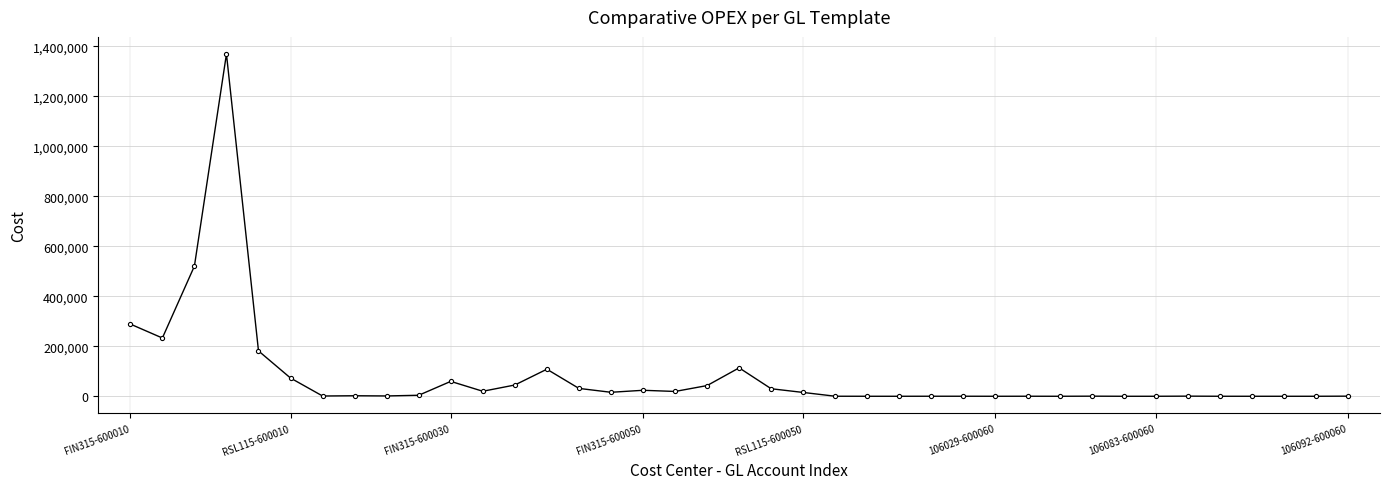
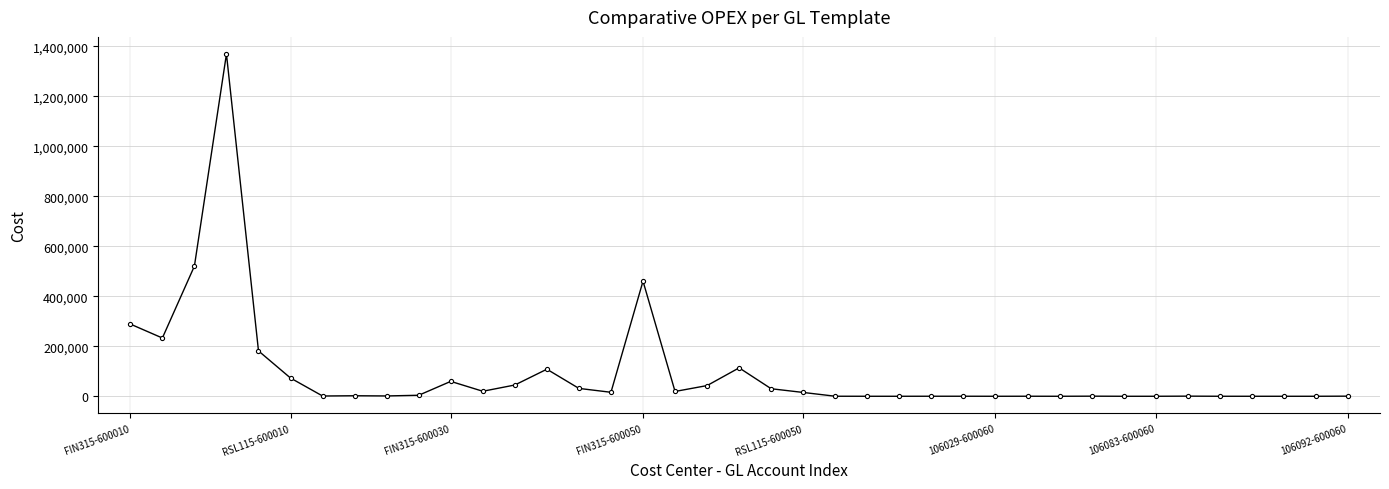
  {
    "FIN315-600010": "290,000",
    "RSL115-600010": "70,000",
    "FIN315-600030": "60,000",
-   "FIN315-600050": "20,000",
+   "FIN315-600050": "460,000",
    "RSL115-600050": "20,000",
    "106029-600060": "0",
    "106083-600060": "0",
    "106092-600060": "0"
  }
